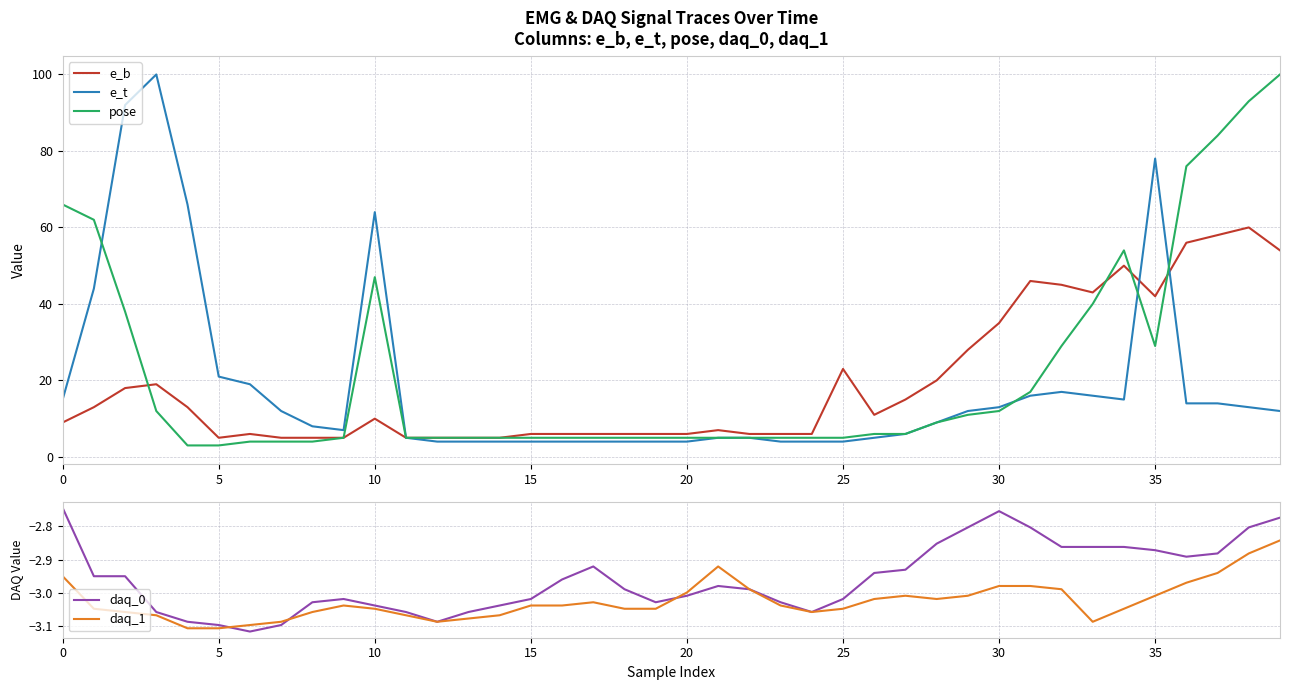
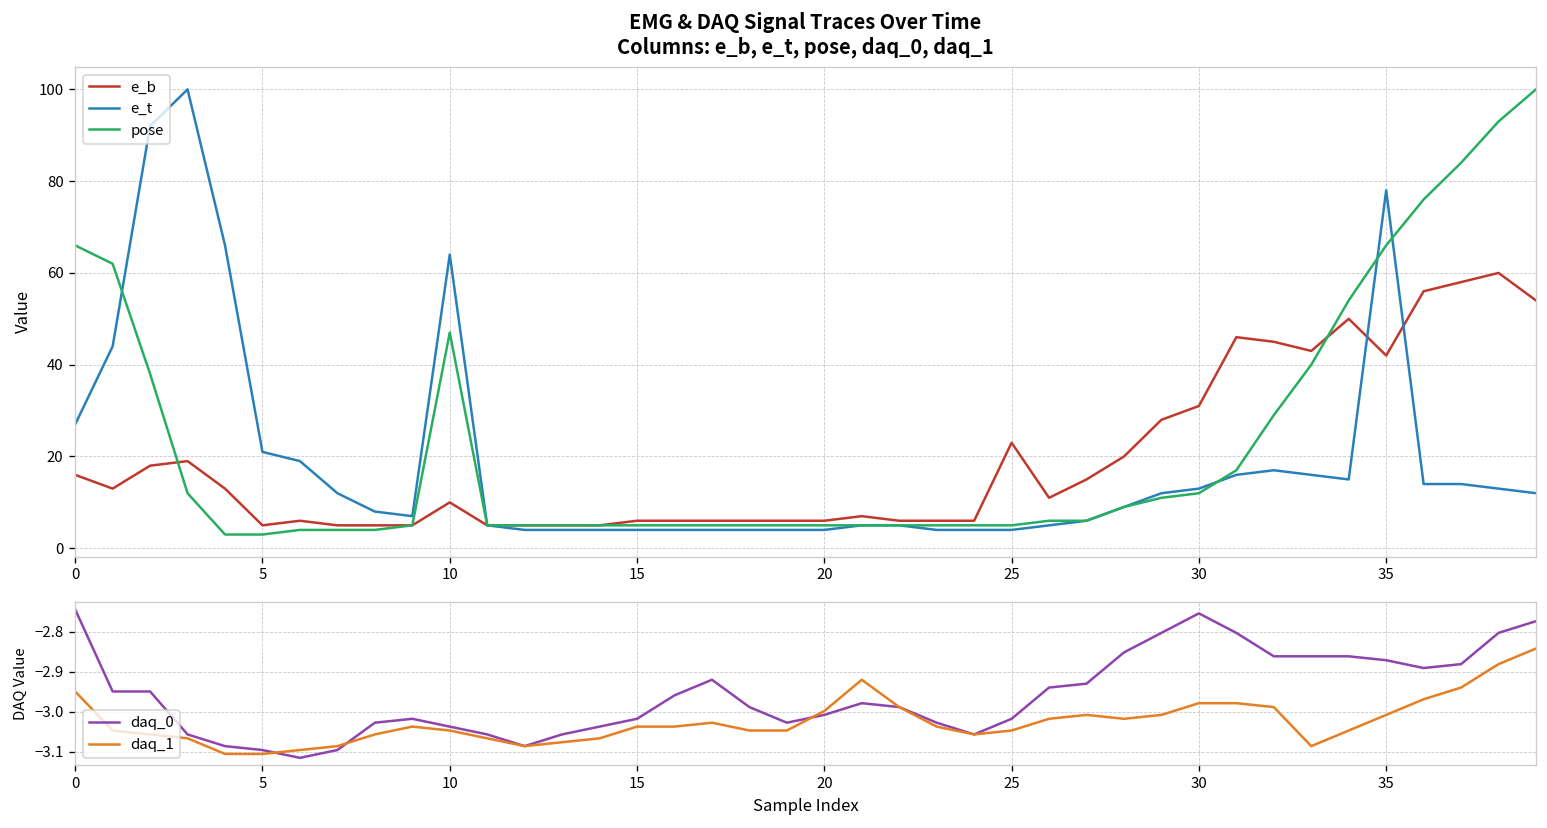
  {
    "EMG & DAQ Signal Traces Over Time Columns: e_b, e_t, pose, daq_0, daq_1": {
      "e_b": {
-       "0": 9,
+       "0": 16,
        "5": 5,
        "10": 10,
        "15": 6,
        "20": 6,
        "25": 23,
-       "30": 35,
+       "30": 31,
        "35": 42
      },
      "e_t": {
-       "0": 15,
+       "0": 27,
        "5": 21,
        "10": 64,
        "15": 4,
        "20": 4,
        "25": 4,
        "30": 13,
        "35": 78
      },
      "pose": {
        "0": 66,
        "5": 3,
        "10": 47,
        "15": 5,
        "20": 5,
        "25": 5,
        "30": 12,
-       "35": 29
+       "35": 66
      }
    }
  }
